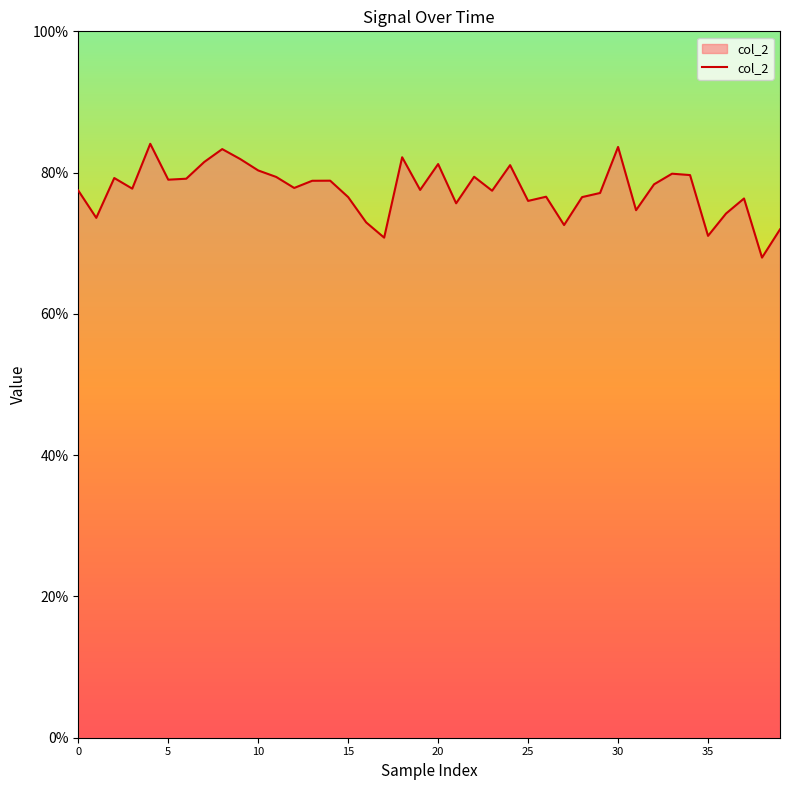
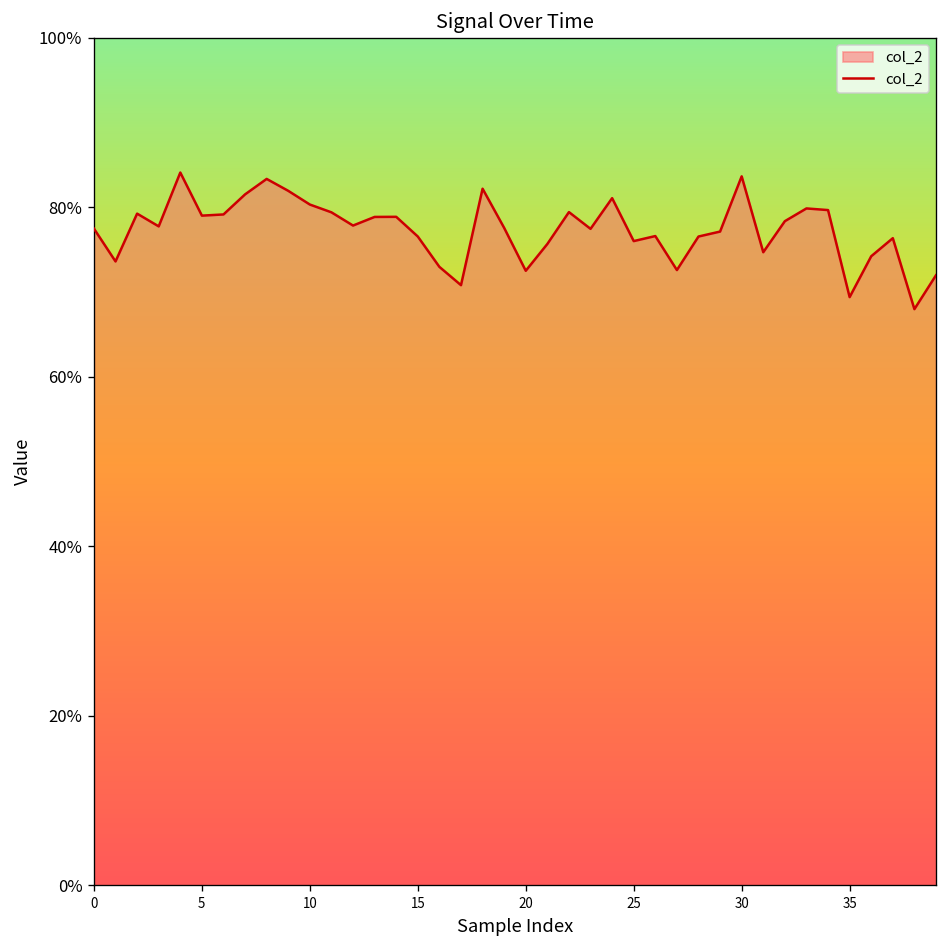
  {
    "0": "77%",
    "5": "79%",
    "10": "80%",
    "15": "77%",
-   "20": "81%",
+   "20": "72%",
    "25": "76%",
    "30": "84%",
-   "35": "71%"
+   "35": "69%"
  }
